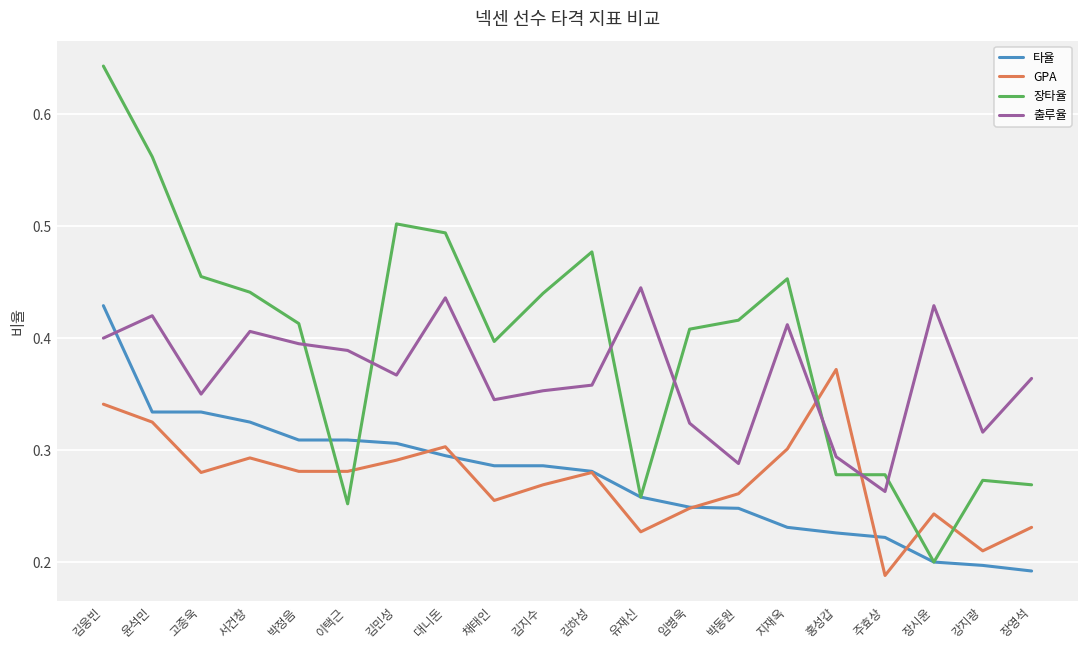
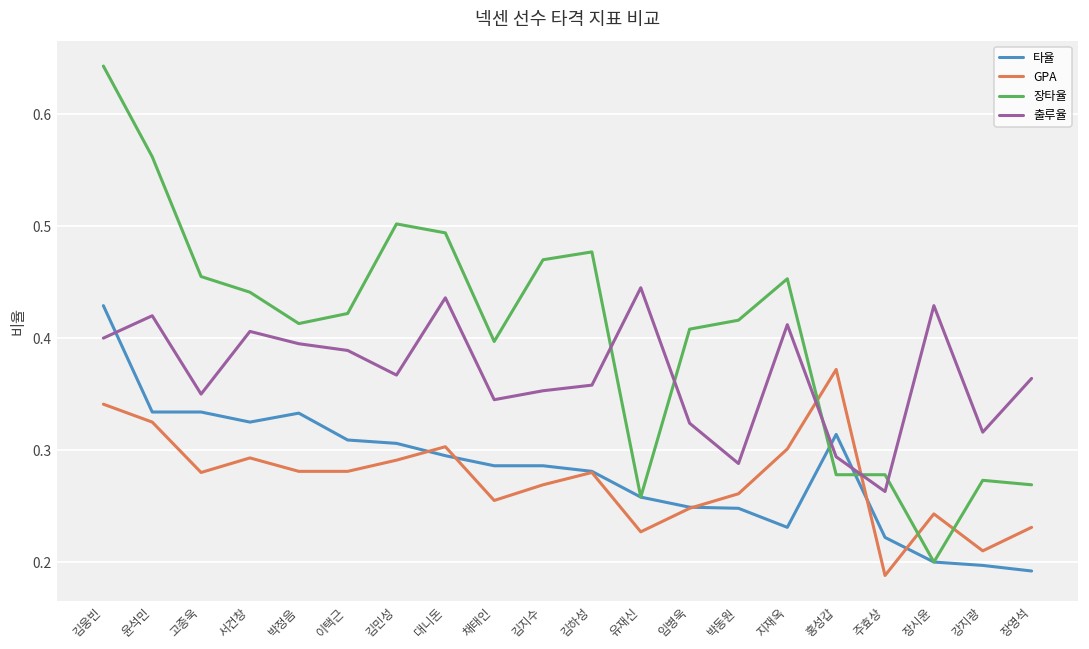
  {
    "타율": {
      "김웅빈": 0.429,
      "윤석민": 0.334,
      "고종욱": 0.334,
      "서건창": 0.325,
-     "박정음": 0.309,
+     "박정음": 0.333,
      "이택근": 0.309,
      "김민성": 0.306,
      "대니돈": 0.295,
      "채태인": 0.286,
      "김지수": 0.286,
      "박동원": 0.248,
      "지재옥": 0.231,
-     "홍성갑": 0.226,
+     "홍성갑": 0.314,
      "주효상": 0.222,
      "강지광": 0.197,
      "장영석": 0.192
    },
    "GPA": {
      "김웅빈": 0.341,
      "윤석민": 0.325,
      "고종욱": 0.280,
      "서건창": 0.293,
      "박정음": 0.281,
      "이택근": 0.281,
      "김민성": 0.291,
      "대니돈": 0.303,
      "채태인": 0.255,
      "김지수": 0.269,
      "유재신": 0.227,
      "박동원": 0.261,
      "지재옥": 0.301,
      "홍성갑": 0.372,
      "주효상": 0.188,
      "장시윤": 0.243,
      "강지광": 0.210,
      "장영석": 0.231
    },
    "장타율": {
      "김웅빈": 0.643,
      "윤석민": 0.562,
      "고종욱": 0.455,
      "서건창": 0.441,
      "박정음": 0.413,
-     "이택근": 0.252,
+     "이택근": 0.422,
      "김민성": 0.502,
      "대니돈": 0.494,
      "채태인": 0.397,
-     "김지수": 0.44,
+     "김지수": 0.47,
      "김하성": 0.477,
      "임병욱": 0.408,
      "박동원": 0.416,
      "지재옥": 0.453,
      "홍성갑": 0.278,
      "주효상": 0.278,
      "강지광": 0.273,
      "장영석": 0.269
    },
    "출루율": {
      "김웅빈": 0.400,
      "윤석민": 0.420,
      "고종욱": 0.350,
      "서건창": 0.406,
      "박정음": 0.395,
      "이택근": 0.389,
      "김민성": 0.367,
      "대니돈": 0.436,
      "채태인": 0.345,
      "김지수": 0.353,
      "김하성": 0.358,
      "유재신": 0.445,
      "임병욱": 0.324,
      "박동원": 0.288,
      "지재옥": 0.412,
      "홍성갑": 0.294,
      "주효상": 0.263,
      "장시윤": 0.429,
      "강지광": 0.316,
      "장영석": 0.364
    }
  }
